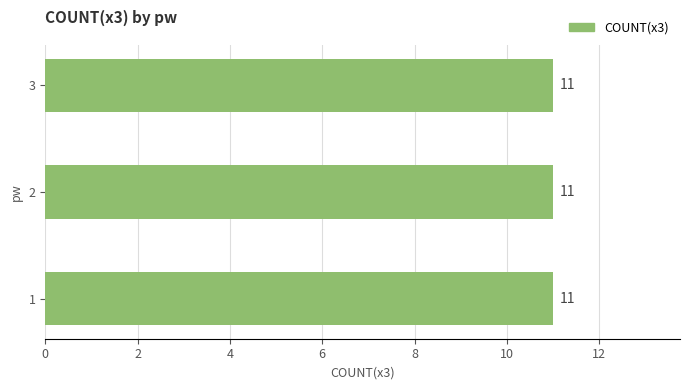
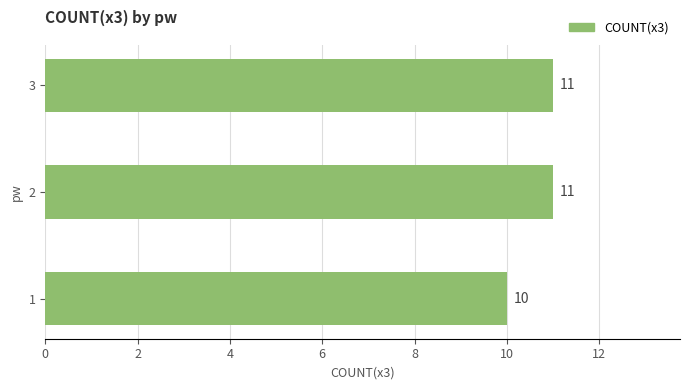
  {
    "3": 11,
    "2": 11,
-   "1": 11
+   "1": 10
  }
